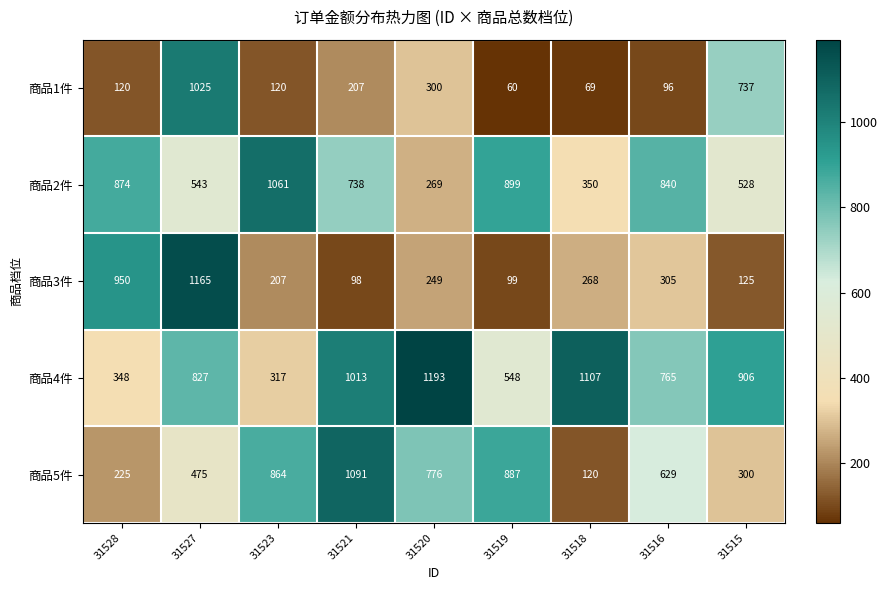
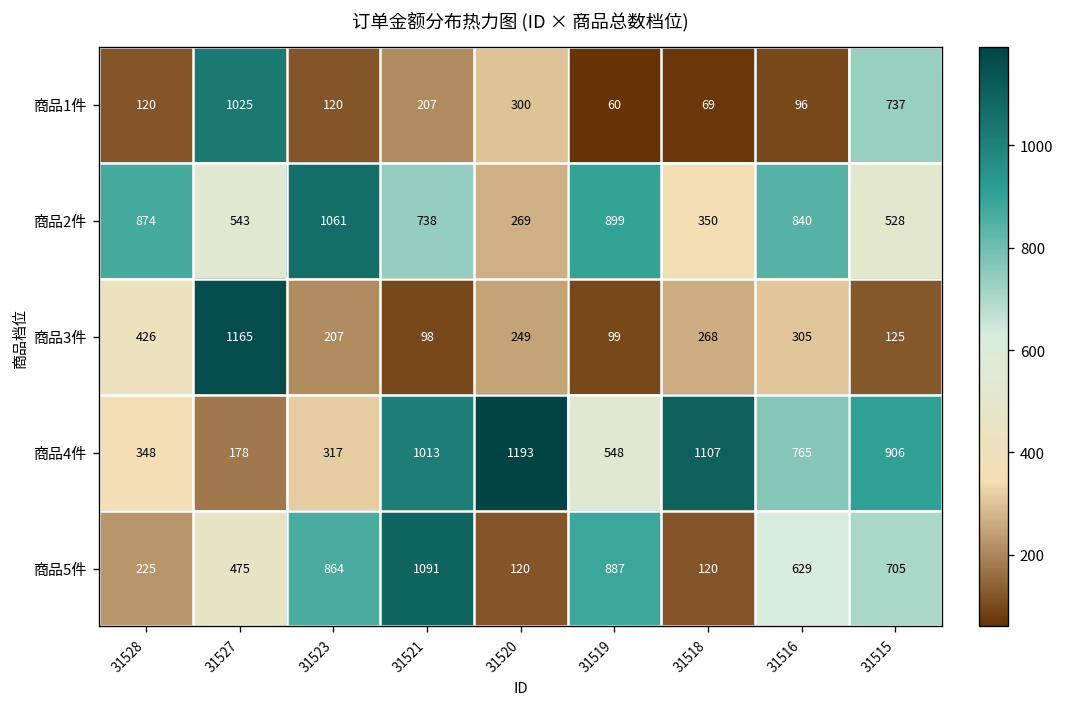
  {
    "商品1件": {
      "31528": 120,
      "31527": 1025,
      "31523": 120,
      "31521": 207,
      "31520": 300,
      "31519": 60,
      "31518": 69,
      "31516": 96,
      "31515": 737
    },
    "商品2件": {
      "31528": 874,
      "31527": 543,
      "31523": 1061,
      "31521": 738,
      "31520": 269,
      "31519": 899,
      "31518": 350,
      "31516": 840,
      "31515": 528
    },
    "商品3件": {
-     "31528": 950,
+     "31528": 426,
      "31527": 1165,
      "31523": 207,
      "31521": 98,
      "31520": 249,
      "31519": 99,
      "31518": 268,
      "31516": 305,
      "31515": 125
    },
    "商品4件": {
      "31528": 348,
-     "31527": 827,
+     "31527": 178,
      "31523": 317,
      "31521": 1013,
      "31520": 1193,
      "31519": 548,
      "31518": 1107,
      "31516": 765,
      "31515": 906
    },
    "商品5件": {
      "31528": 225,
      "31527": 475,
      "31523": 864,
      "31521": 1091,
-     "31520": 776,
+     "31520": 120,
      "31519": 887,
      "31518": 120,
      "31516": 629,
-     "31515": 300
+     "31515": 705
    }
  }
